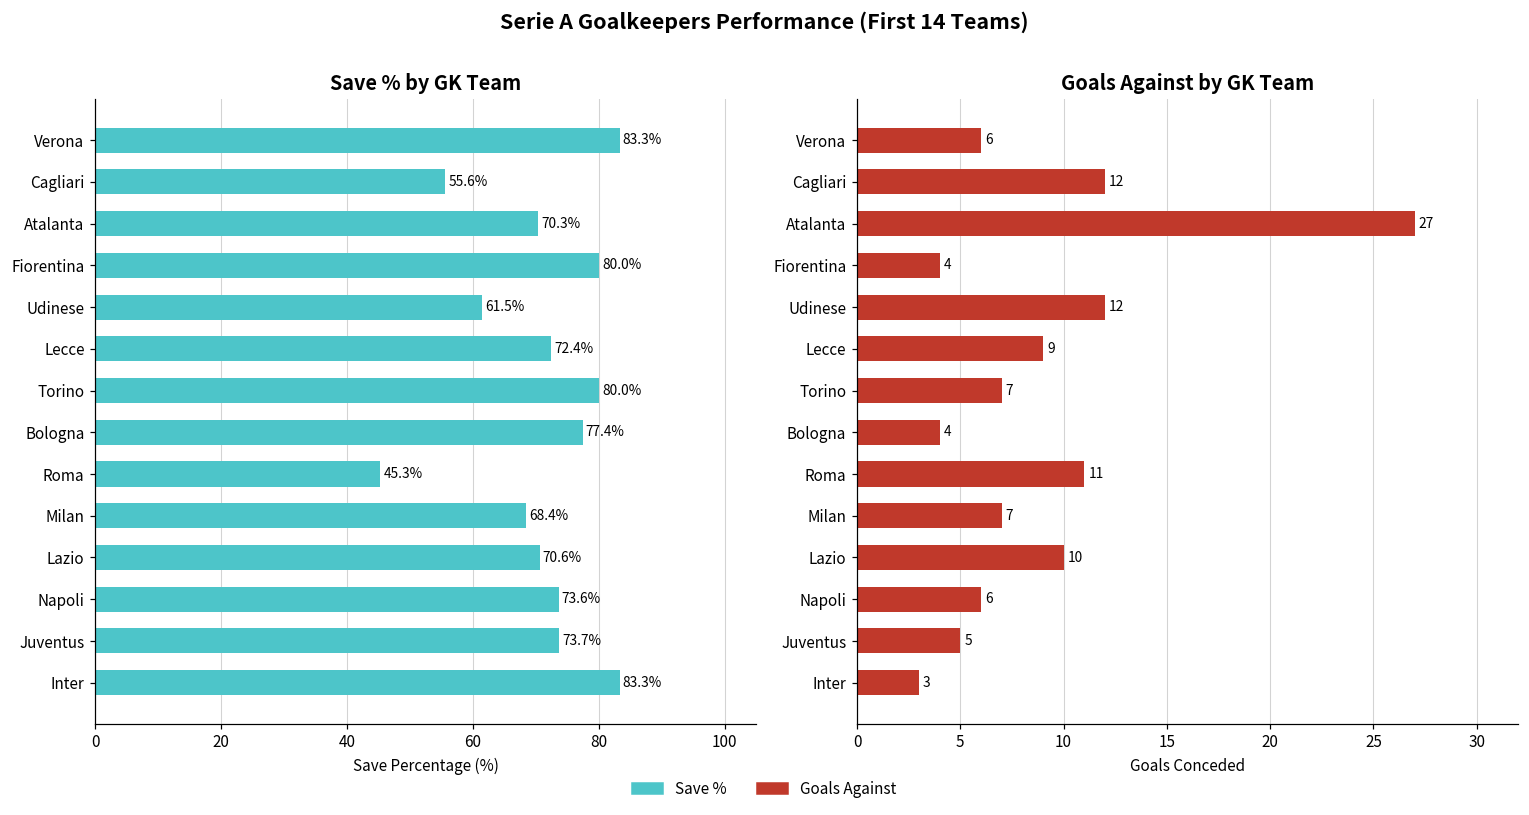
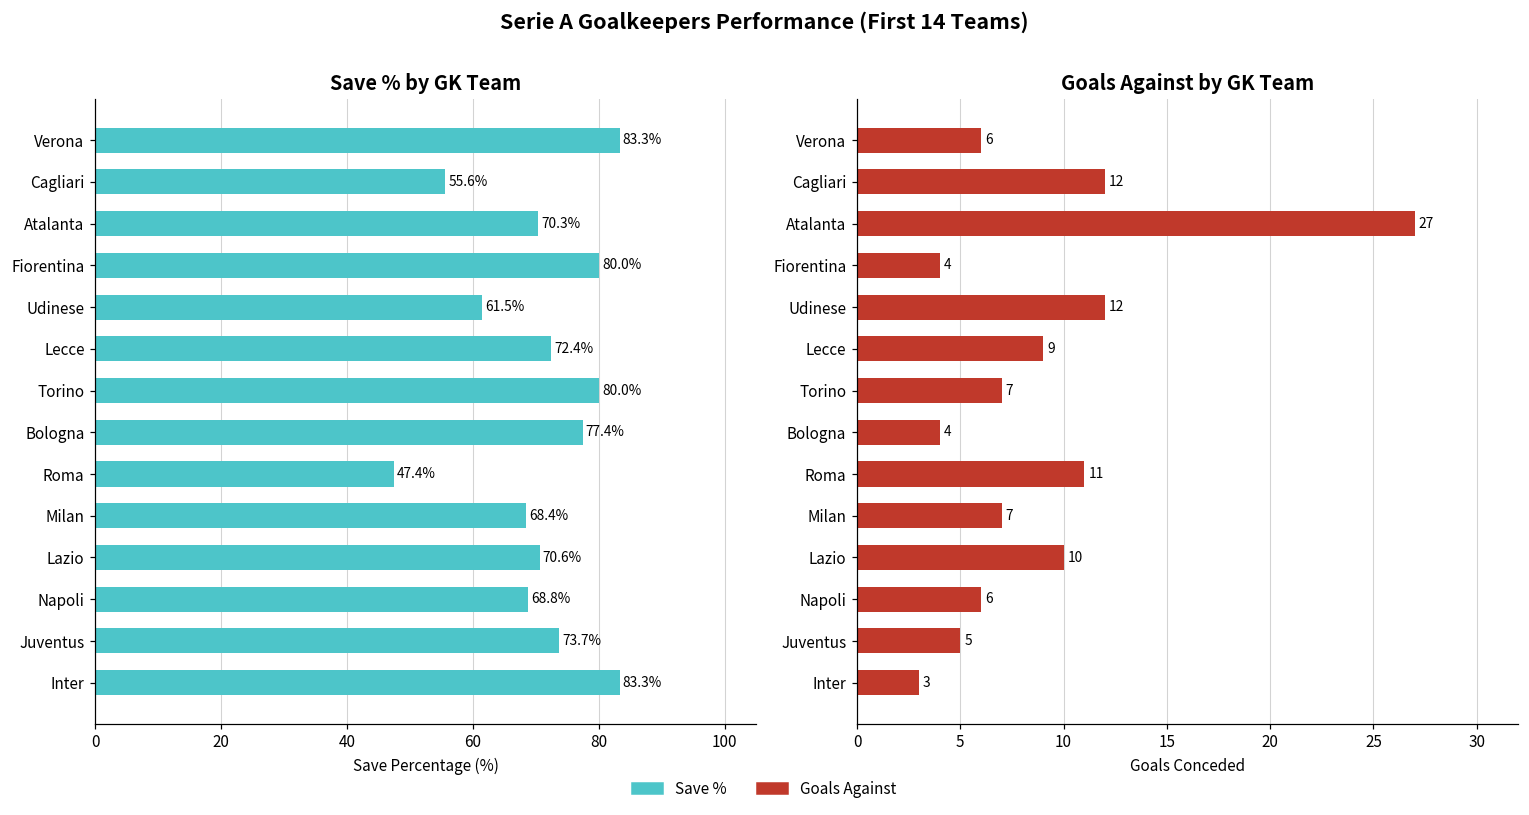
  {
    "Save % by GK Team": {
      "Verona": "83.3%",
      "Cagliari": "55.6%",
      "Atalanta": "70.3%",
      "Fiorentina": "80.0%",
      "Udinese": "61.5%",
      "Lecce": "72.4%",
      "Torino": "80.0%",
      "Bologna": "77.4%",
-     "Roma": "45.3%",
+     "Roma": "47.4%",
      "Milan": "68.4%",
      "Lazio": "70.6%",
-     "Napoli": "73.6%",
+     "Napoli": "68.8%",
      "Juventus": "73.7%",
      "Inter": "83.3%"
    },
    "Goals Against by GK Team": {
      "Verona": "6",
      "Cagliari": "12",
      "Atalanta": "27",
      "Fiorentina": "4",
      "Udinese": "12",
      "Lecce": "9",
      "Torino": "7",
      "Bologna": "4",
      "Roma": "11",
      "Milan": "7",
      "Lazio": "10",
      "Napoli": "6",
      "Juventus": "5",
      "Inter": "3"
    }
  }
